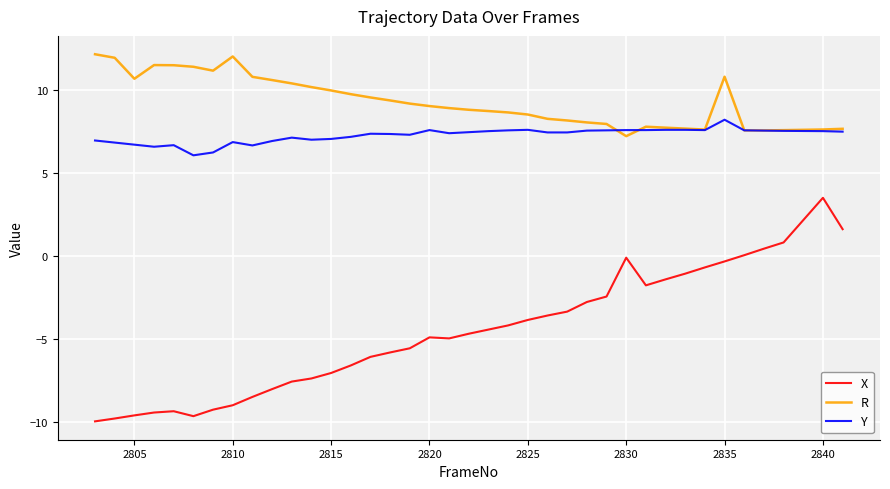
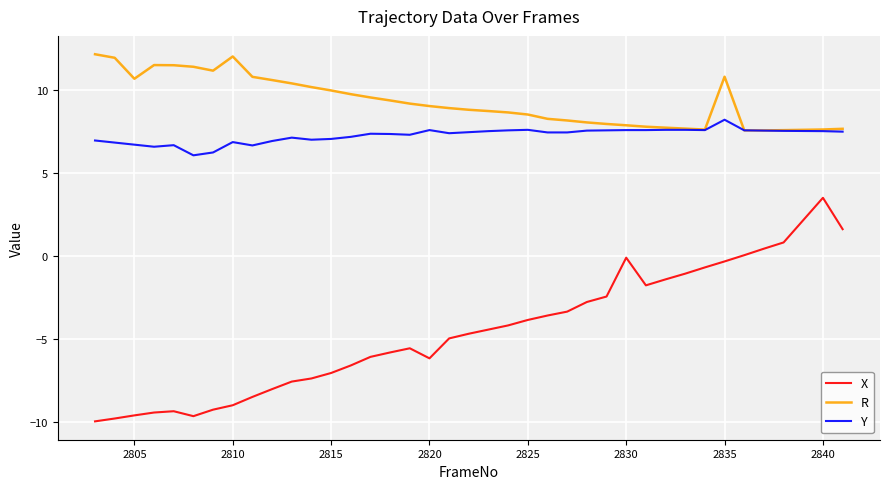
  {
    "X": {
      "2805": -9.6,
      "2810": -9.0,
      "2815": -7.0,
-     "2820": -4.9,
+     "2820": -6.2,
      "2825": -3.8,
      "2830": -0.1,
      "2835": -0.3,
      "2840": 3.5
    },
    "R": {
      "2805": 10.6,
      "2810": 12.0,
      "2815": 9.9,
      "2820": 9.0,
      "2825": 8.5,
-     "2830": 7.2,
+     "2830": 7.9,
      "2835": 10.8
    },
    "Y": {
      "2805": 6.7,
      "2810": 6.8,
      "2815": 7.0,
      "2820": 7.6,
      "2825": 7.6,
      "2830": 7.6,
      "2835": 8.2
    }
  }
